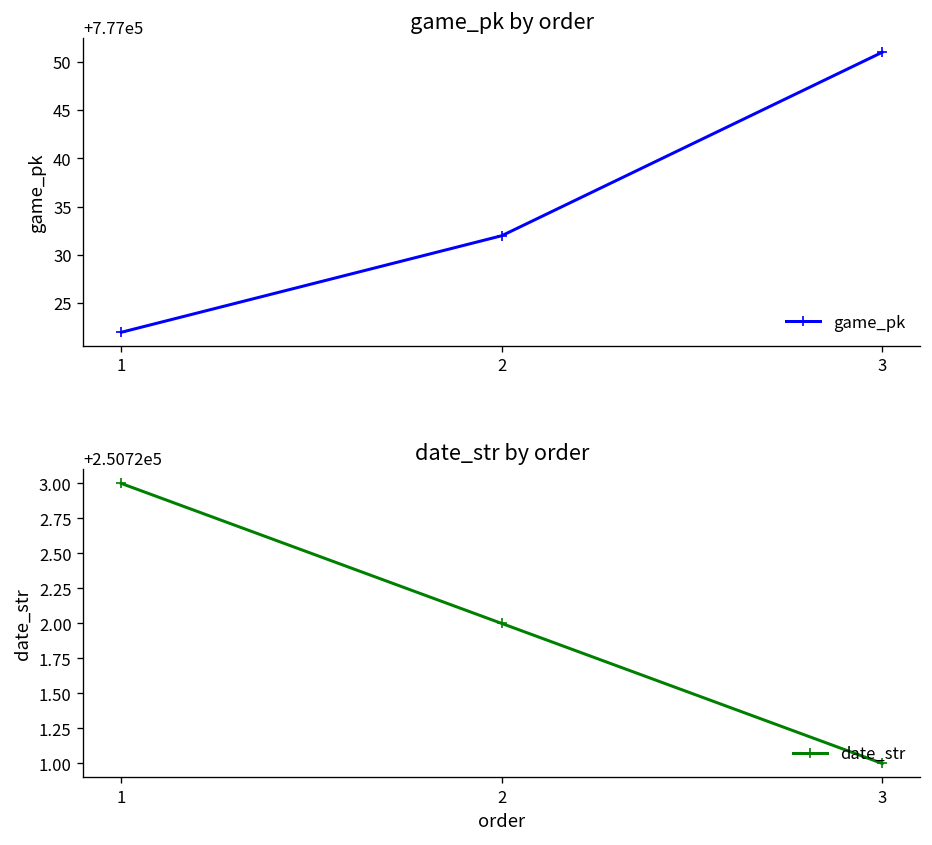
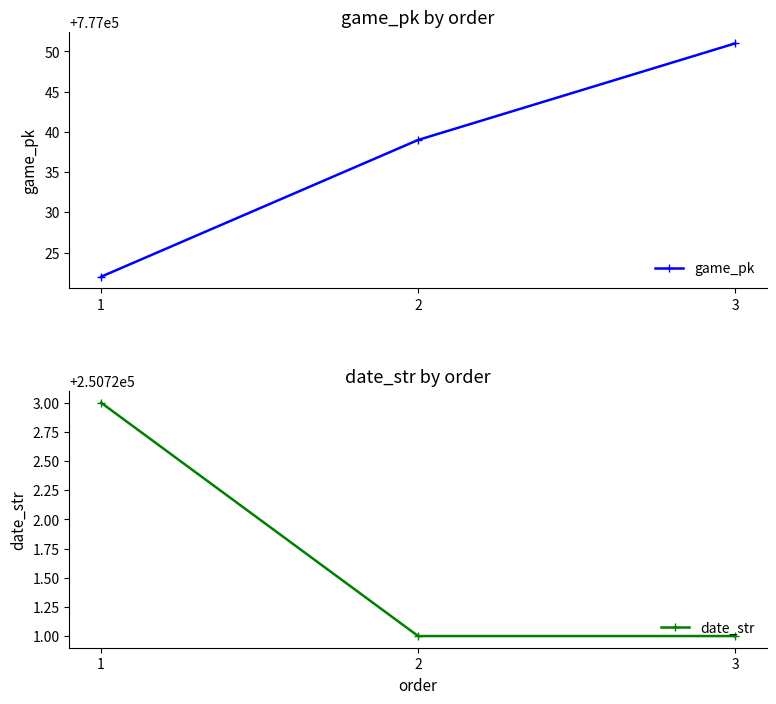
  {
    "game_pk by order": {
      "1": 777022,
-     "2": 777032,
+     "2": 777039,
      "3": 777051
    },
    "date_str by order": {
      "1": 250723,
-     "2": 250722,
+     "2": 250721,
      "3": 250721
    }
  }
